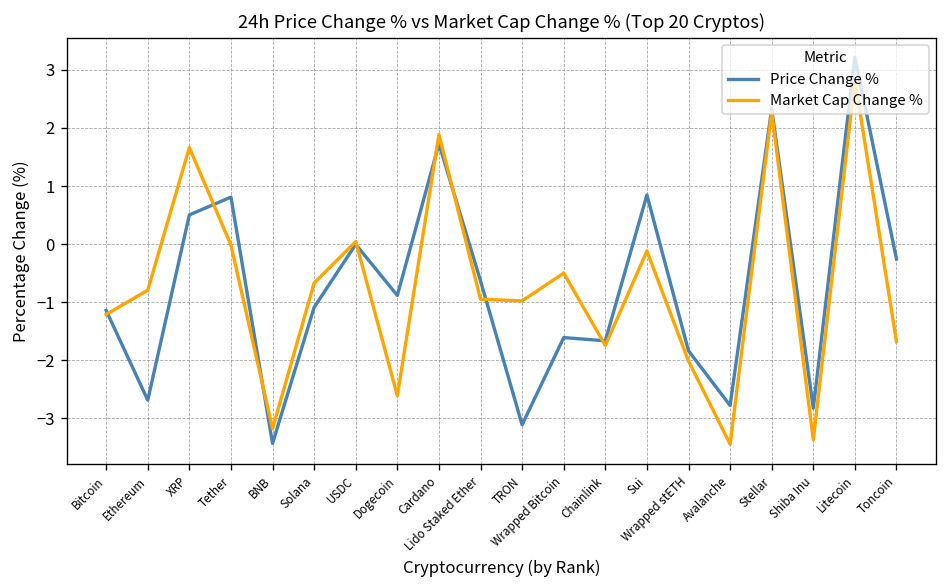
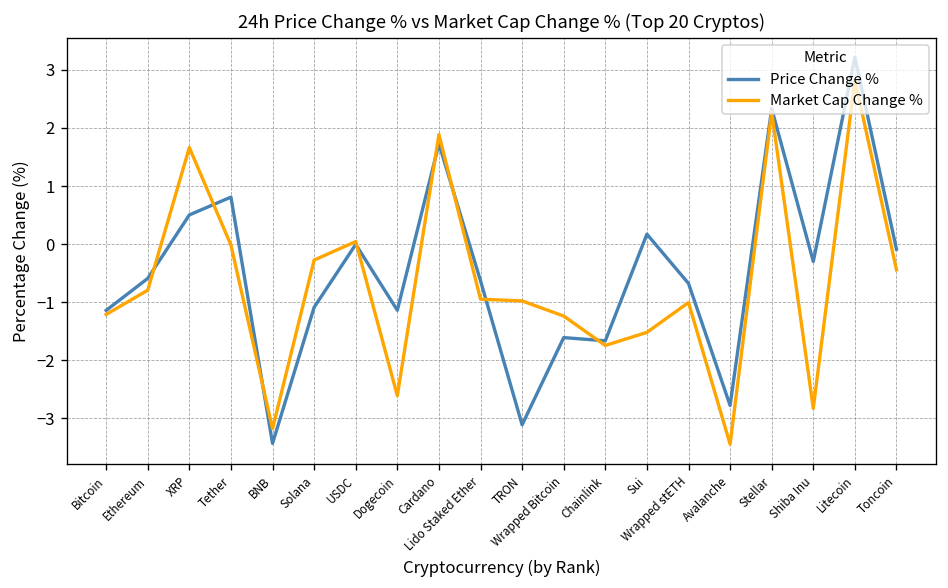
  {
    "Price Change %": {
      "Bitcoin": -1.1,
-     "Ethereum": -2.7,
+     "Ethereum": -0.6,
      "XRP": 0.5,
      "Tether": 0.8,
      "BNB": -3.4,
      "Solana": -1.1,
-     "Dogecoin": -0.9,
+     "Dogecoin": -1.1,
      "Cardano": 1.7,
      "Lido Staked Ether": -0.6,
      "TRON": -3.1,
      "Wrapped Bitcoin": -1.6,
      "Chainlink": -1.7,
-     "Sui": 0.8,
-     "Wrapped stETH": -1.8,
+     "Sui": 0.2,
+     "Wrapped stETH": -0.7,
      "Avalanche": -2.8,
-     "Shiba Inu": -2.8,
-     "Toncoin": -0.3
+     "Shiba Inu": -0.3,
+     "Toncoin": -0.1
    },
    "Market Cap Change %": {
      "Bitcoin": -1.2,
      "Ethereum": -0.8,
      "XRP": 1.7,
      "Tether": 0.0,
      "BNB": -3.2,
-     "Solana": -0.7,
+     "Solana": -0.3,
      "Dogecoin": -2.6,
      "Cardano": 1.9,
      "Lido Staked Ether": -0.9,
      "TRON": -1.0,
-     "Wrapped Bitcoin": -0.5,
+     "Wrapped Bitcoin": -1.2,
      "Chainlink": -1.7,
-     "Sui": -0.1,
-     "Wrapped stETH": -2.0,
+     "Sui": -1.5,
+     "Wrapped stETH": -1.0,
      "Avalanche": -3.4,
-     "Shiba Inu": -3.4,
-     "Toncoin": -1.7
+     "Shiba Inu": -2.8,
+     "Toncoin": -0.4
    }
  }
